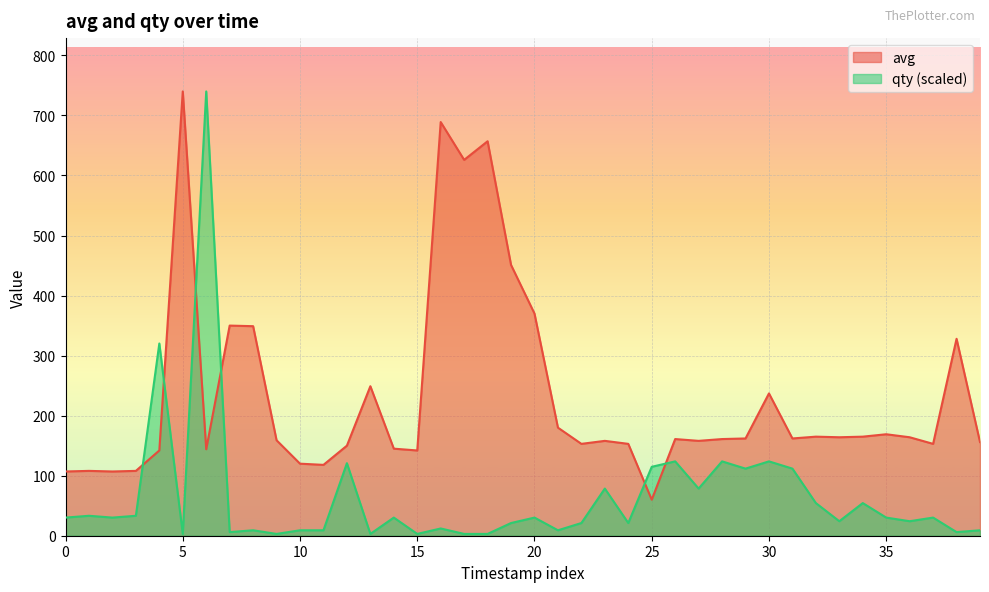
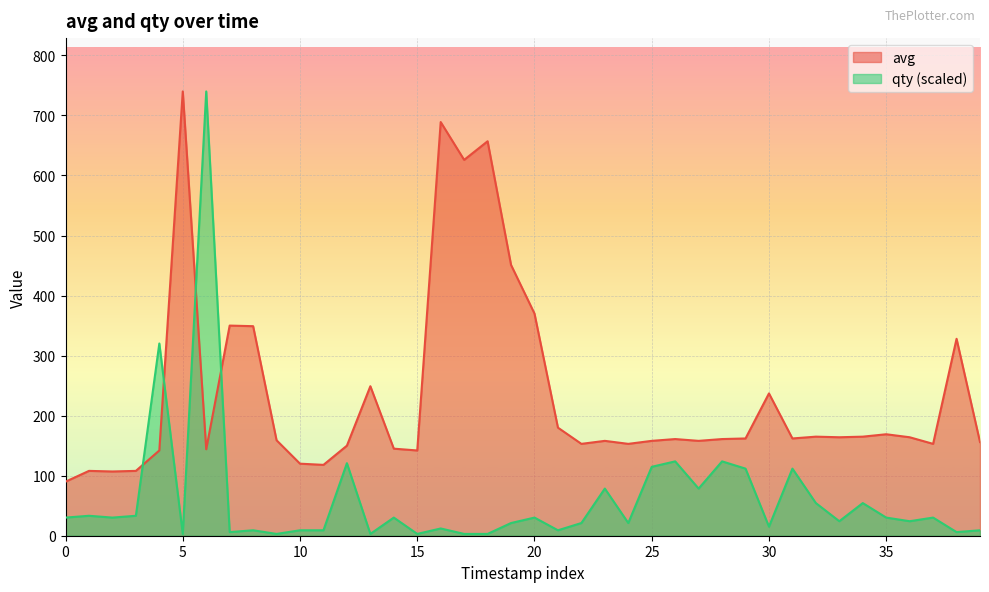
  {
    "avg": {
-     "0": 110,
+     "0": 90,
      "5": 740,
      "10": 120,
      "15": 140,
      "20": 370,
-     "25": 60,
+     "25": 160,
      "30": 240,
      "35": 170
    },
    "qty (scaled)": {
      "0": 30,
      "5": 0,
      "10": 10,
      "15": 0,
      "20": 30,
      "25": 110,
-     "30": 120,
+     "30": 20,
      "35": 30
    }
  }
